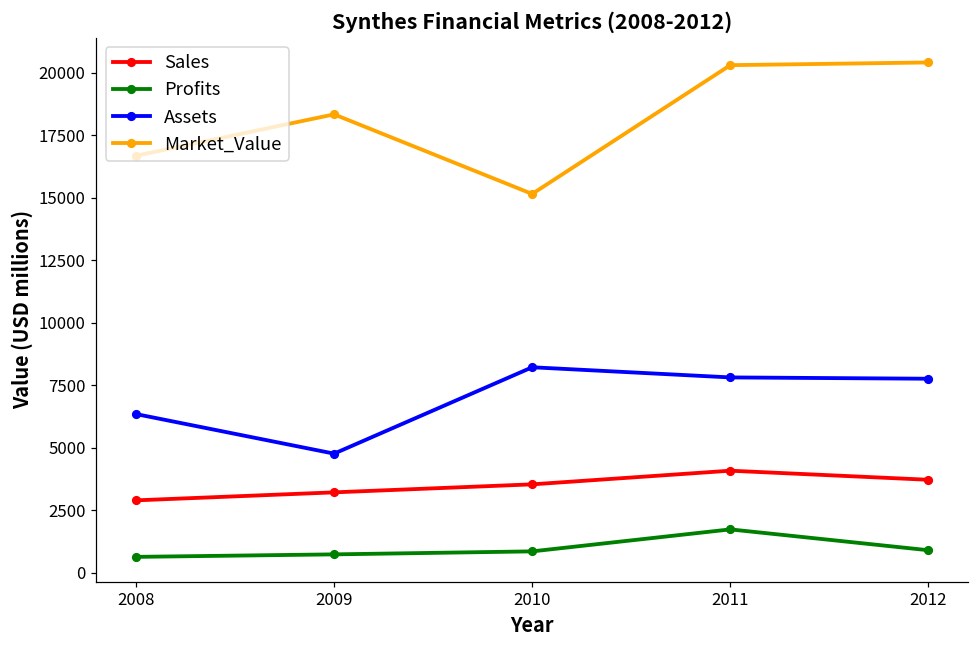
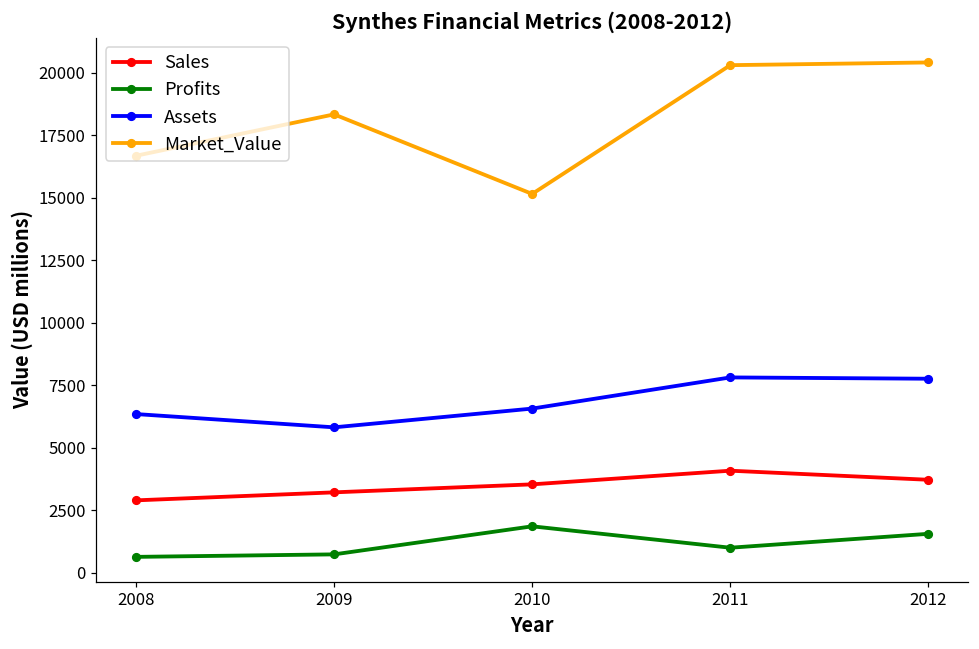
  {
    "Sales": {
      "2008": 2900,
      "2009": 3200,
      "2010": 3500,
      "2011": 4100,
      "2012": 3700
    },
    "Profits": {
      "2008": 600,
      "2009": 700,
-     "2010": 900,
-     "2011": 1700,
-     "2012": 900
+     "2010": 1900,
+     "2011": 1000,
+     "2012": 1600
    },
    "Assets": {
      "2008": 6400,
-     "2009": 4800,
-     "2010": 8200,
+     "2009": 5800,
+     "2010": 6600,
      "2011": 7800,
      "2012": 7800
    },
    "Market_Value": {
      "2009": 18300,
      "2010": 15200,
      "2011": 20300,
      "2012": 20400
    }
  }
